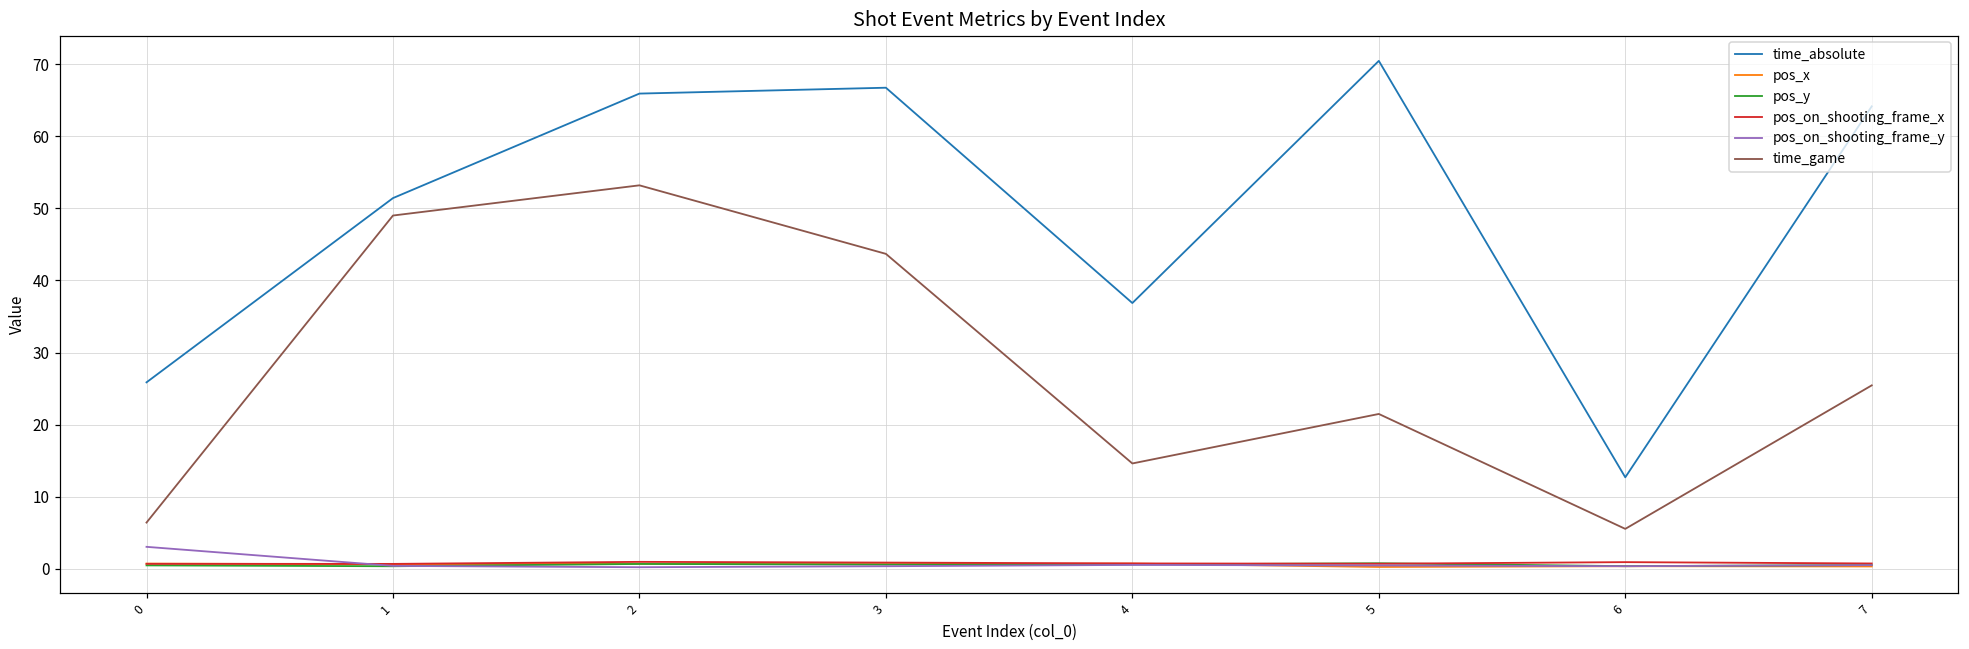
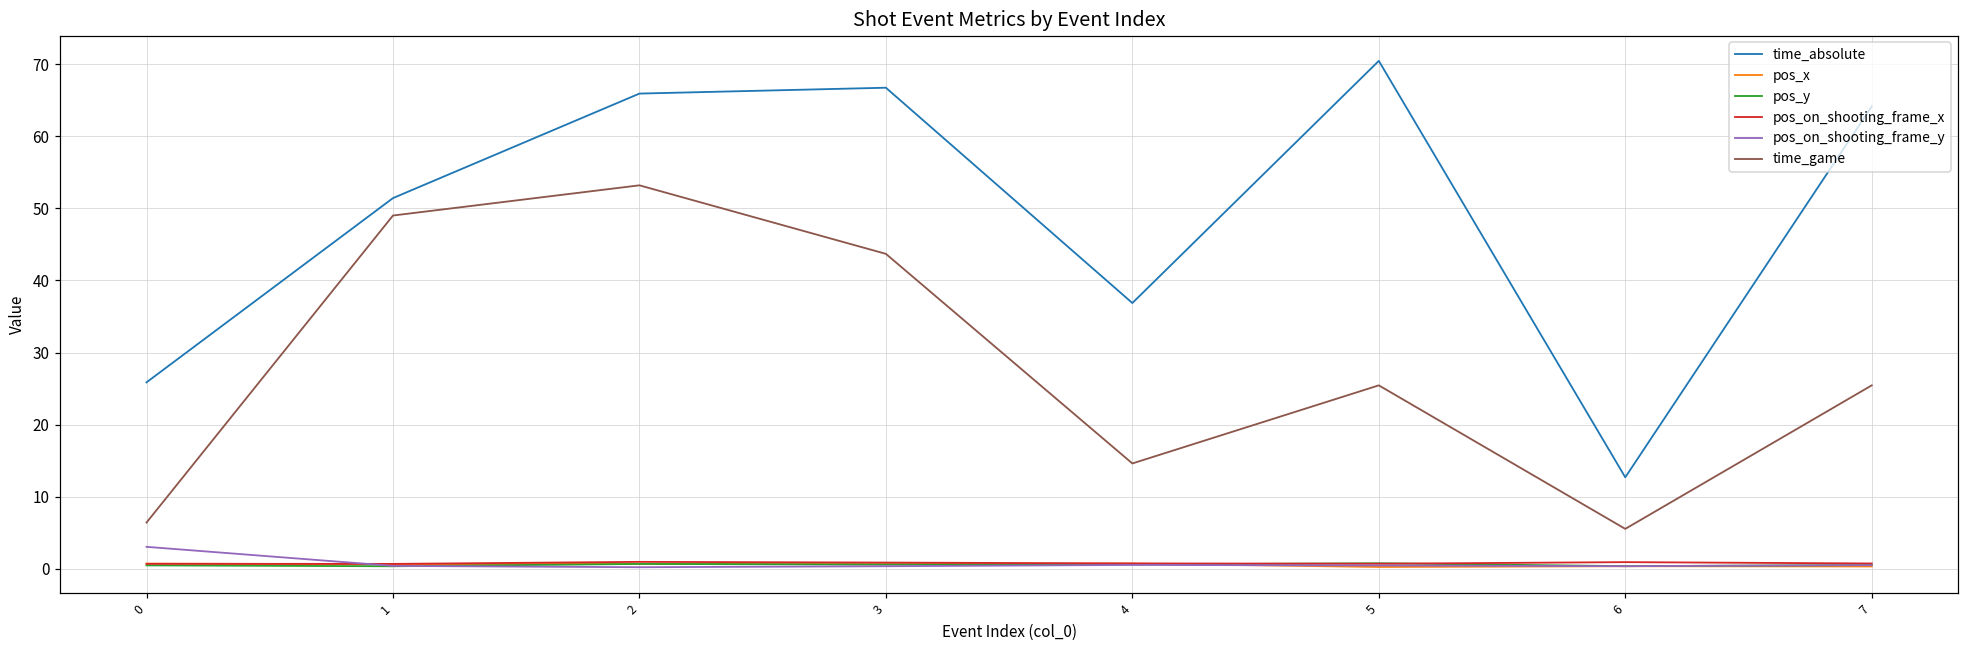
  {
    "time_absolute": {
      "0": 26,
      "1": 51,
      "2": 66,
      "3": 67,
      "4": 37,
      "5": 70,
      "6": 13
    },
    "pos_on_shooting_frame_x": {
      "6": 1
    },
    "pos_on_shooting_frame_y": {
      "0": 3,
      "2": 0
    },
    "time_game": {
      "0": 6,
      "1": 49,
      "2": 53,
      "3": 44,
      "4": 15,
-     "5": 21,
+     "5": 25,
      "6": 6,
      "7": 25
    }
  }
